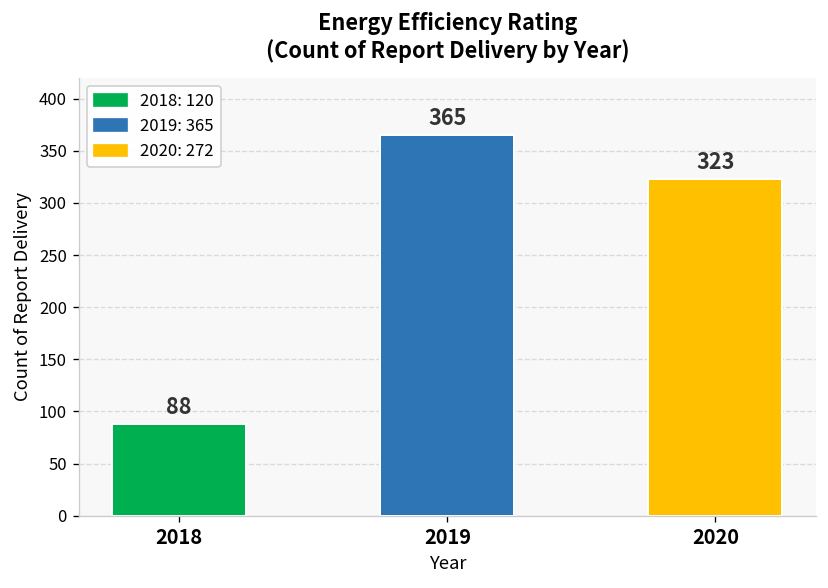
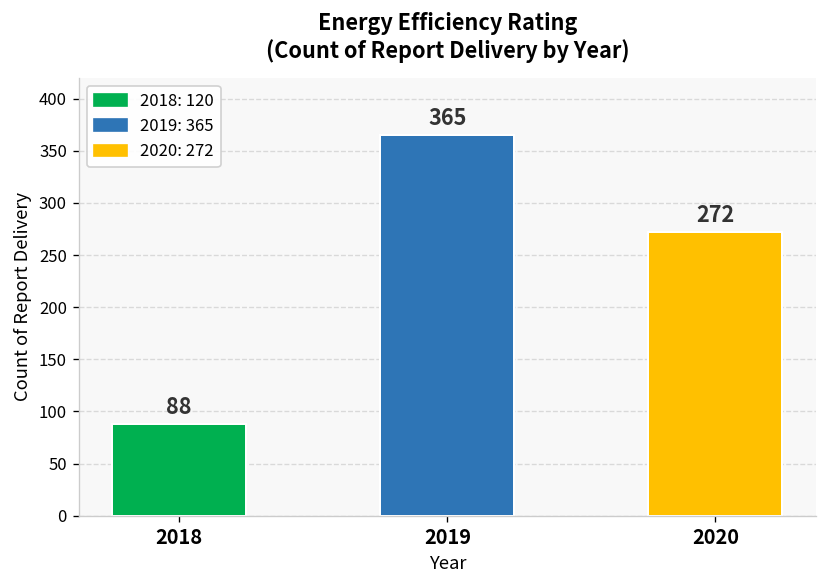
  {
    "2018": 88,
    "2019": 365,
-   "2020": 323
+   "2020": 272
  }
